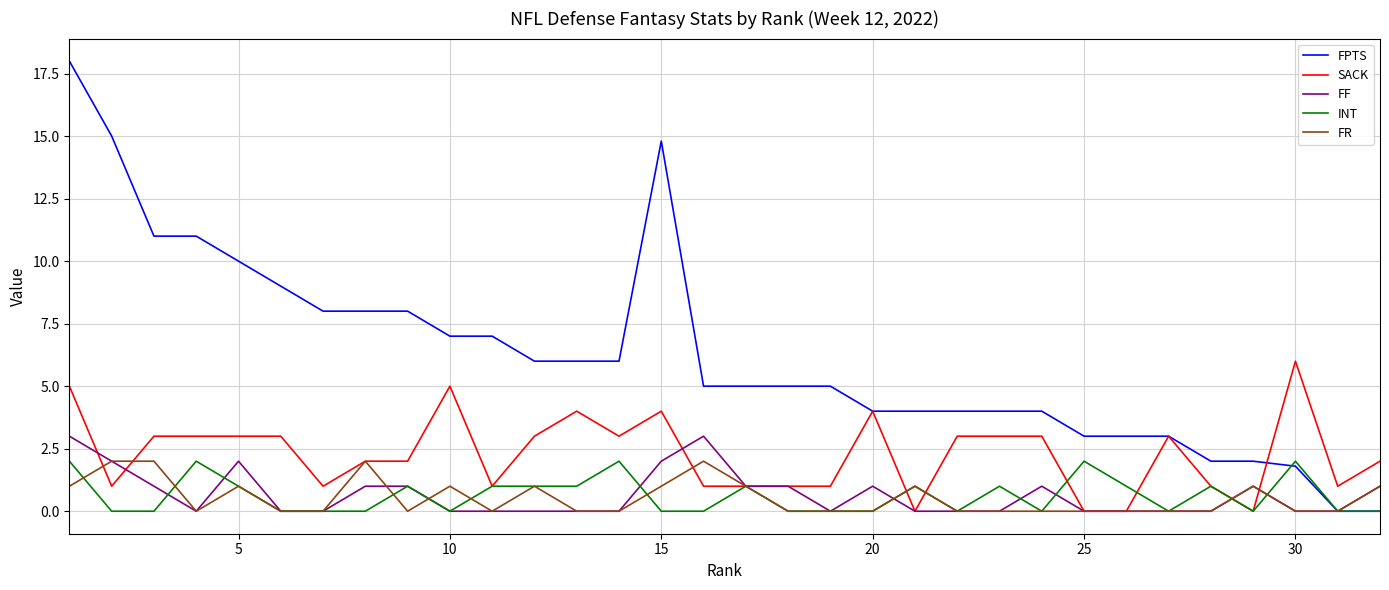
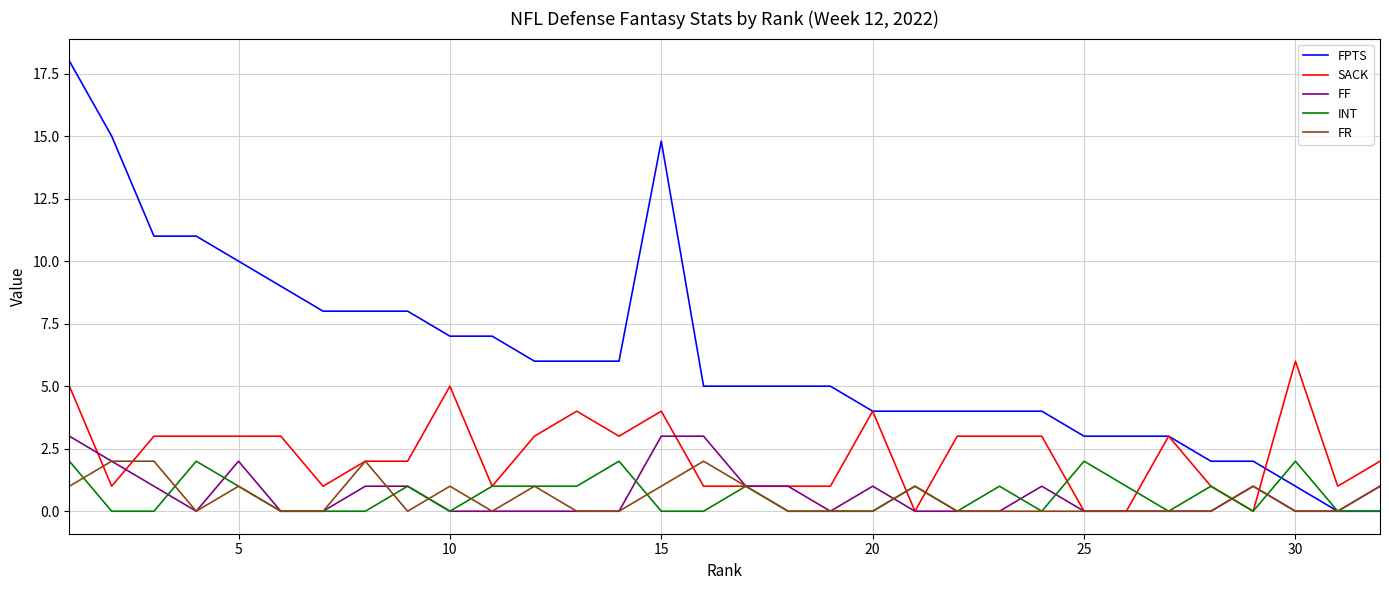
  {
    "FPTS": {
      "5": 10.0,
      "10": 7.0,
      "15": 14.8,
      "25": 3.0,
-     "30": 1.8
+     "30": 1.0
    },
    "SACK": {
      "5": 3.0,
      "10": 5.0,
      "15": 4.0,
      "30": 6.0
    },
    "FF": {
      "5": 2,
-     "15": 2,
+     "15": 3,
      "20": 1
    },
    "INT": {
      "15": 0.0,
      "25": 2.0,
      "30": 2.0
    },
    "FR": {
      "10": 1.0,
      "15": 1.0
    }
  }
